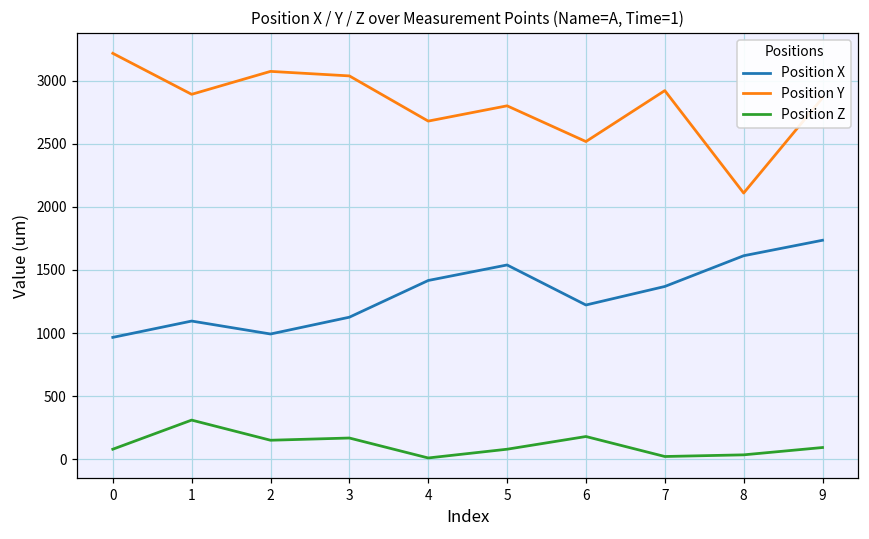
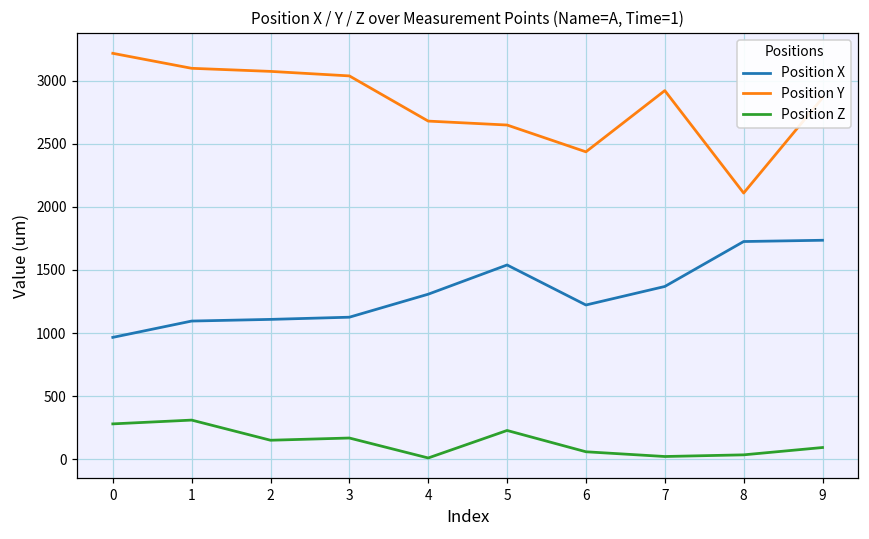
  {
    "Position X": {
      "0": 970,
      "1": 1100,
-     "2": 990,
+     "2": 1110,
      "3": 1130,
-     "4": 1420,
+     "4": 1310,
      "5": 1540,
      "6": 1220,
      "7": 1370,
-     "8": 1610,
+     "8": 1730,
      "9": 1740
    },
    "Position Y": {
      "0": 3220,
-     "1": 2890,
+     "1": 3100,
      "2": 3070,
      "3": 3040,
      "4": 2680,
-     "5": 2800,
-     "6": 2520,
+     "5": 2650,
+     "6": 2440,
      "7": 2920,
      "8": 2110
    },
    "Position Z": {
-     "0": 80,
+     "0": 280,
      "1": 310,
      "2": 150,
      "3": 170,
      "4": 10,
-     "5": 80,
-     "6": 180,
+     "5": 230,
+     "6": 60,
      "7": 20,
      "8": 30,
      "9": 90
    }
  }
